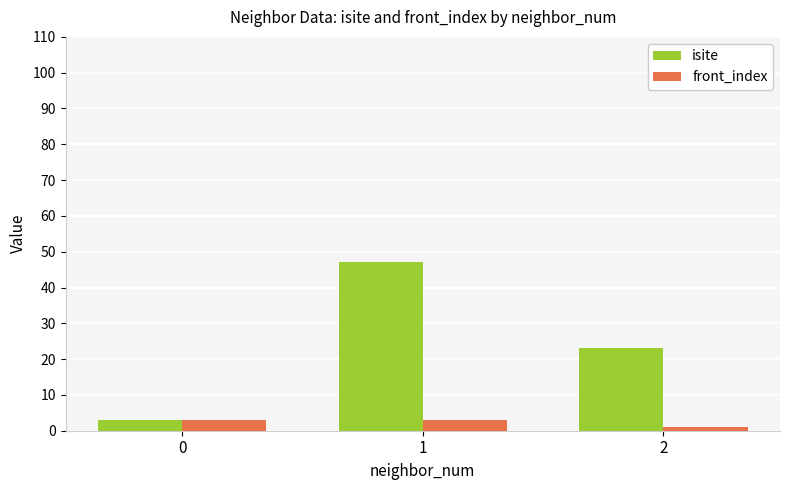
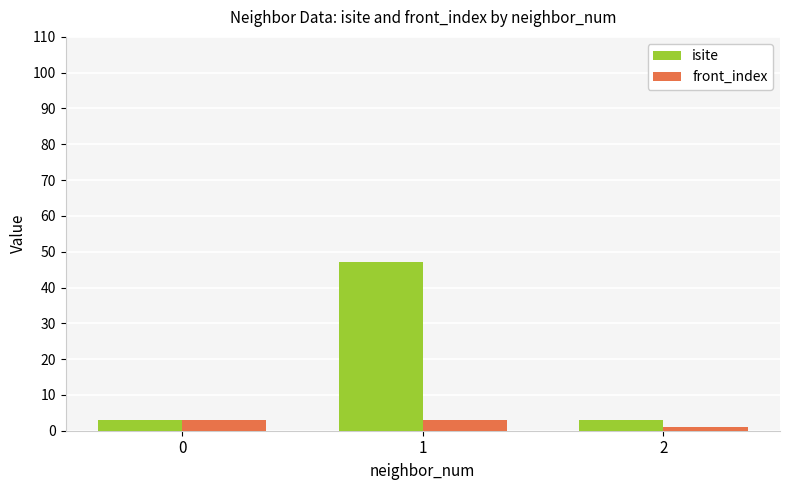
  {
    "isite": {
      "0": 3,
      "1": 47,
-     "2": 23
+     "2": 3
    },
    "front_index": {
      "0": 3,
      "1": 3,
      "2": 1
    }
  }
